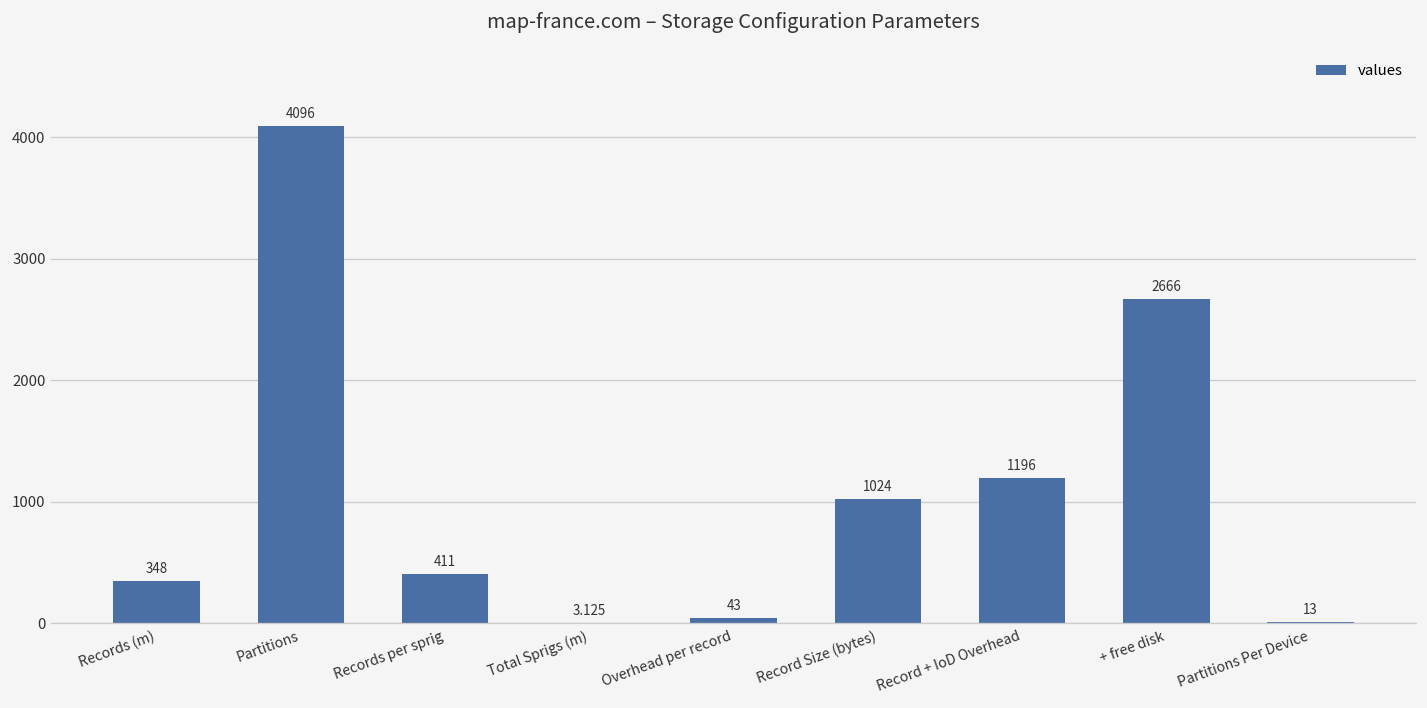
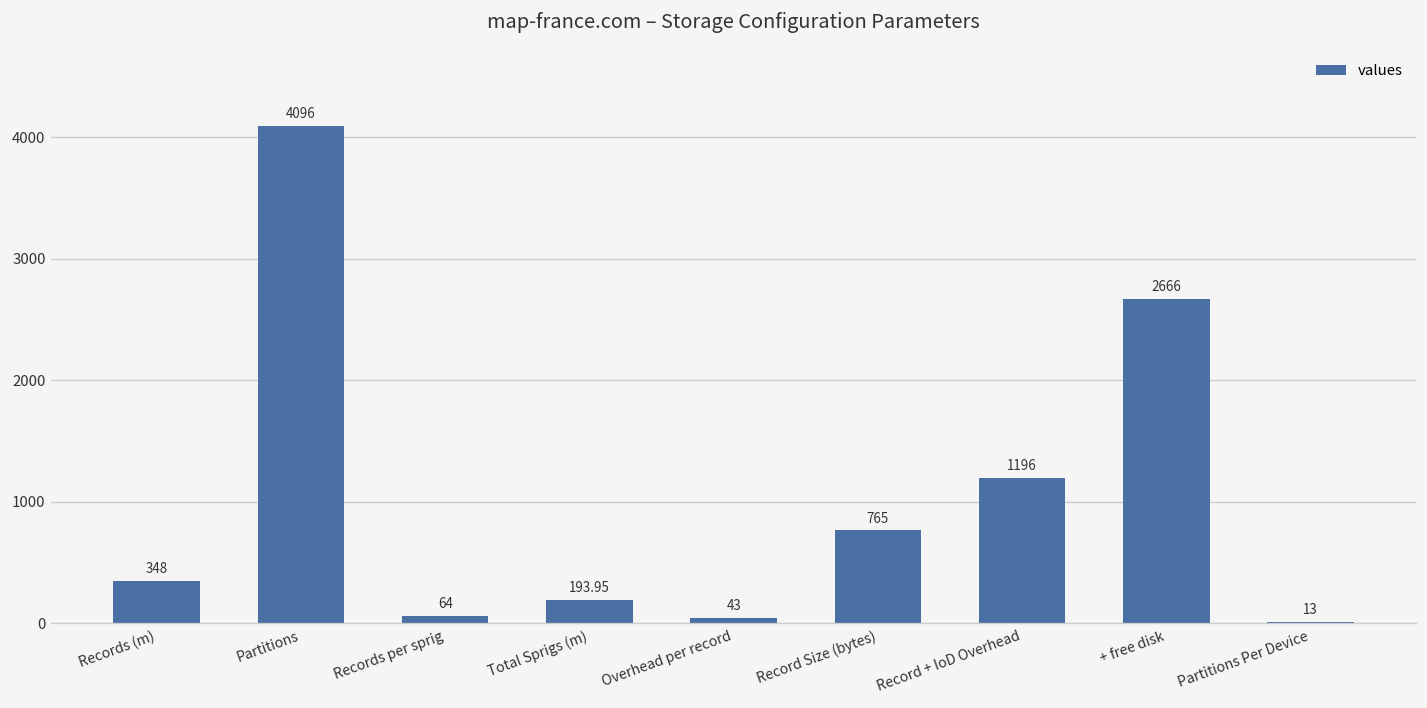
  {
    "Records (m)": 348,
    "Partitions": 4096,
-   "Records per sprig": 411,
-   "Total Sprigs (m)": 3.125,
+   "Records per sprig": 64,
+   "Total Sprigs (m)": 193.95,
    "Overhead per record": 43,
-   "Record Size (bytes)": 1024,
+   "Record Size (bytes)": 765,
    "Record + IoD Overhead": 1196,
    "+ free disk": 2666,
    "Partitions Per Device": 13
  }
